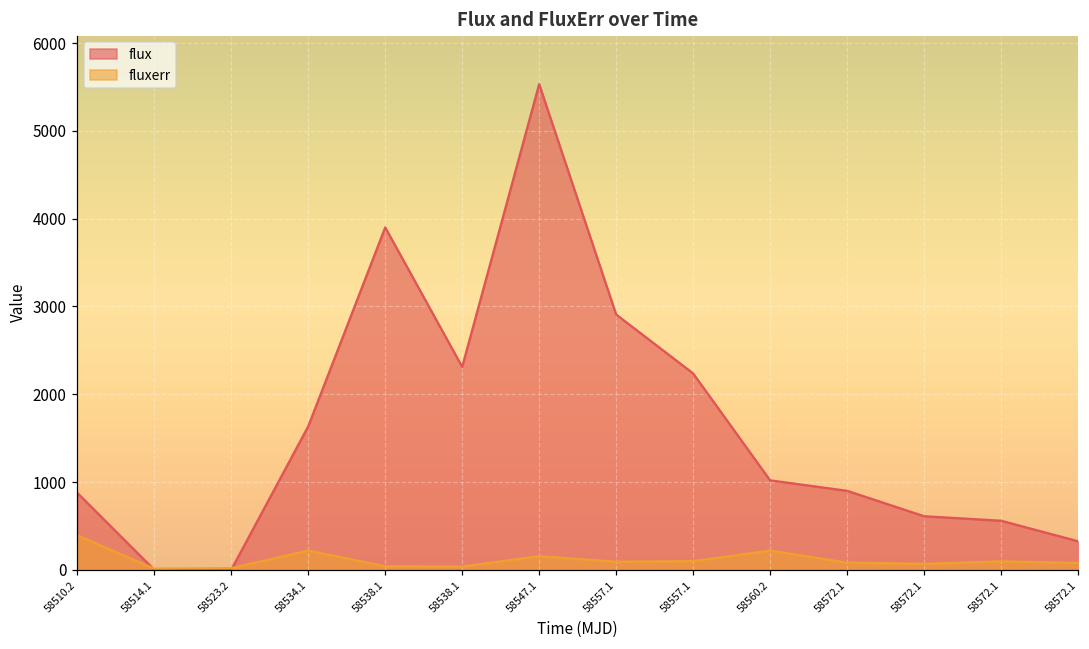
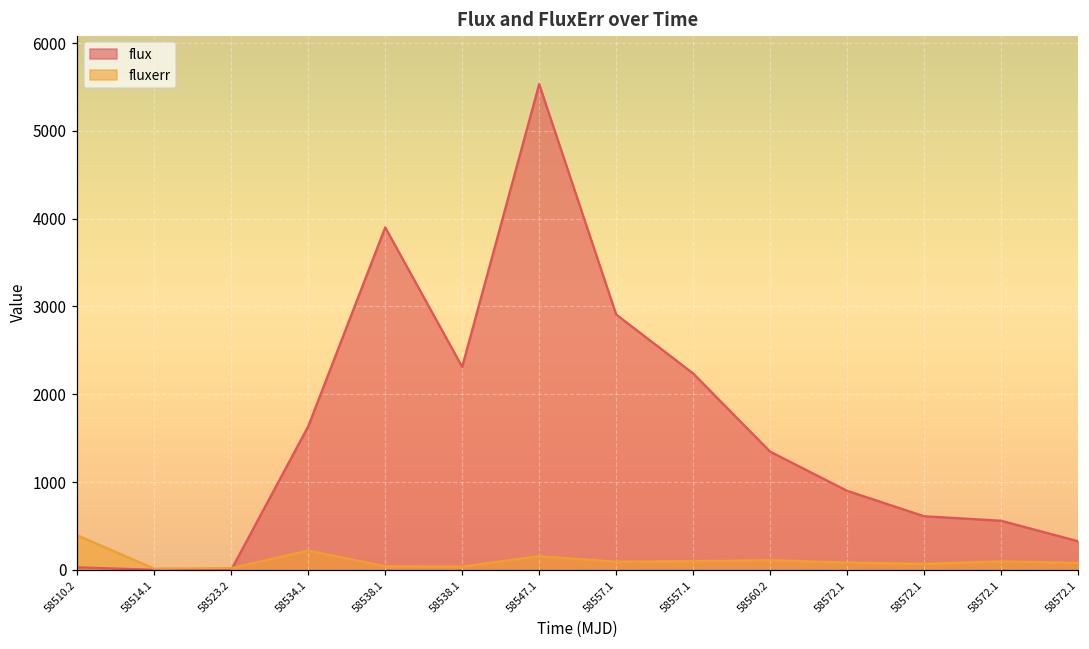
  {
    "flux": {
-     "58510.2": 900,
+     "58510.2": 0,
      "58534.1": 1600,
      "58547.1": 5500,
-     "58560.2": 1000
+     "58560.2": 1300
    },
    "fluxerr": {
      "58510.2": 400,
      "58534.1": 200,
      "58547.1": 200,
-     "58560.2": 200
+     "58560.2": 100
    }
  }
